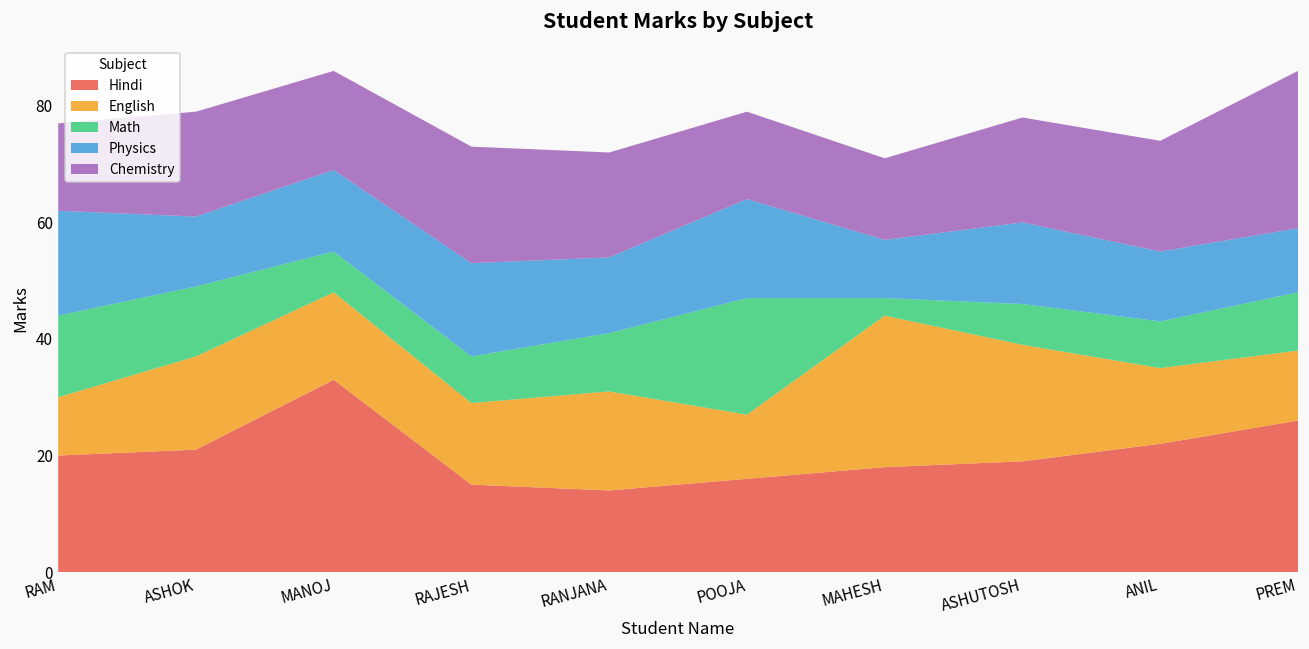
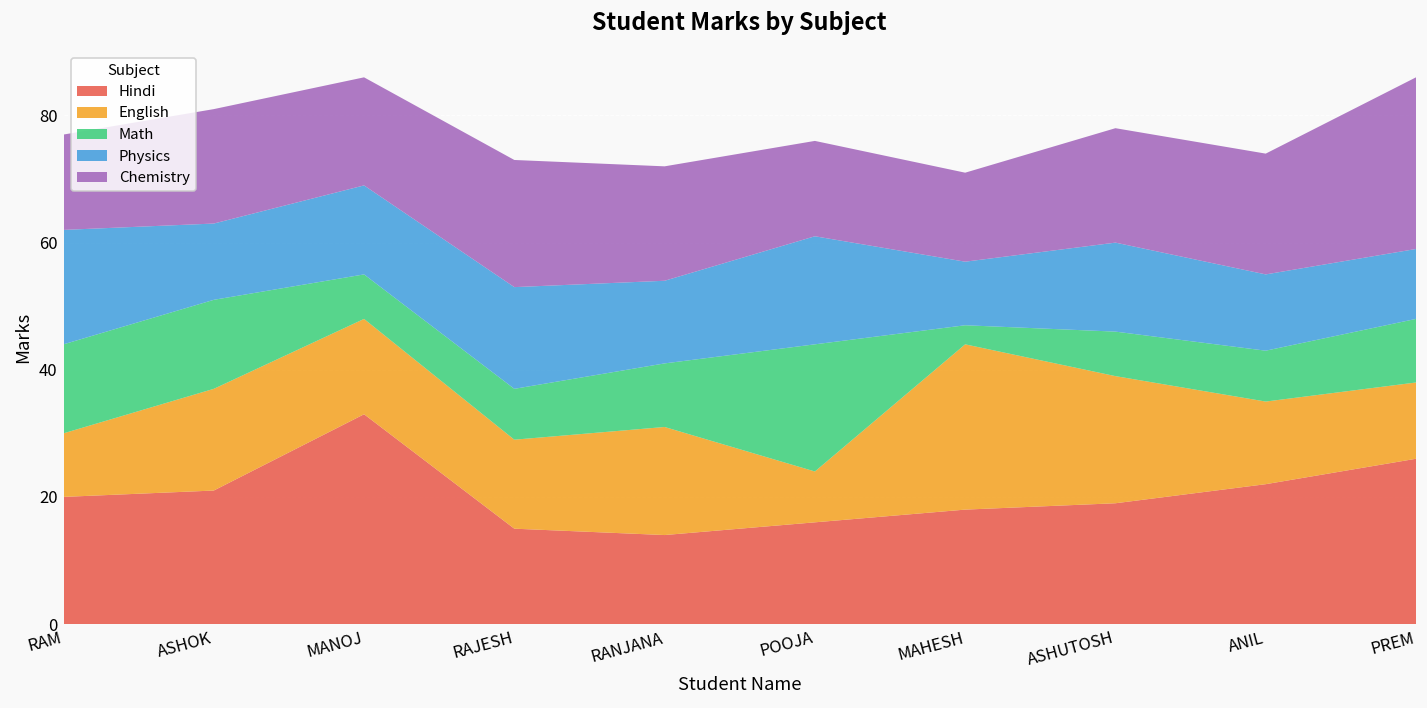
  {
    "Hindi": {
      "RAM": 20,
      "ASHOK": 21,
      "MANOJ": 33,
      "RAJESH": 15,
      "RANJANA": 14,
      "POOJA": 16,
      "MAHESH": 18,
      "ASHUTOSH": 19,
      "ANIL": 22,
      "PREM": 26
    },
    "English": {
      "RAM": 10,
      "ASHOK": 16,
      "MANOJ": 15,
      "RAJESH": 14,
      "RANJANA": 17,
-     "POOJA": 11,
+     "POOJA": 8,
      "MAHESH": 26,
      "ASHUTOSH": 20,
      "ANIL": 13,
      "PREM": 12
    },
    "Math": {
      "RAM": 14,
-     "ASHOK": 12,
+     "ASHOK": 14,
      "MANOJ": 7,
      "RAJESH": 8,
      "RANJANA": 10,
      "POOJA": 20,
      "MAHESH": 3,
      "ASHUTOSH": 7,
      "ANIL": 8,
      "PREM": 10
    },
    "Physics": {
      "RAM": 18,
      "ASHOK": 12,
      "MANOJ": 14,
      "RAJESH": 16,
      "RANJANA": 13,
      "POOJA": 17,
      "MAHESH": 10,
      "ASHUTOSH": 14,
      "ANIL": 12,
      "PREM": 11
    },
    "Chemistry": {
      "RAM": 15,
      "ASHOK": 18,
      "MANOJ": 17,
      "RAJESH": 20,
      "RANJANA": 18,
      "POOJA": 15,
      "MAHESH": 14,
      "ASHUTOSH": 18,
      "ANIL": 19,
      "PREM": 27
    }
  }
